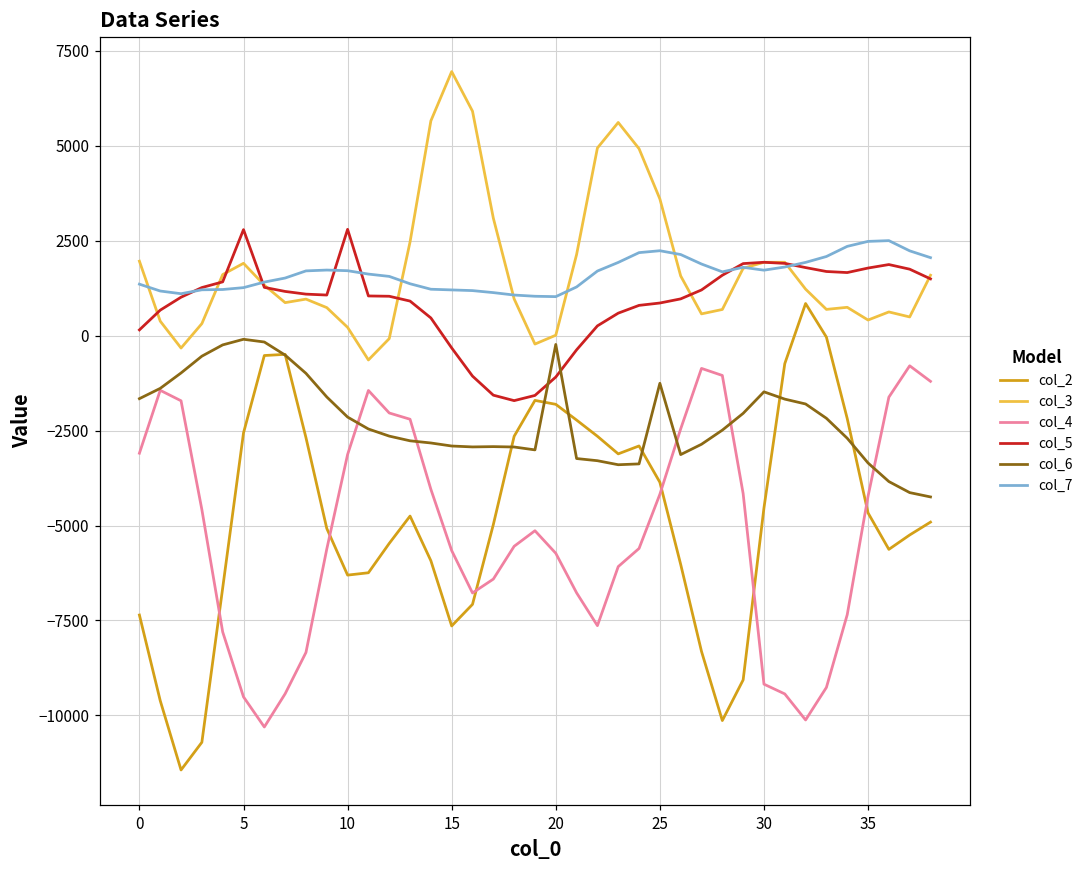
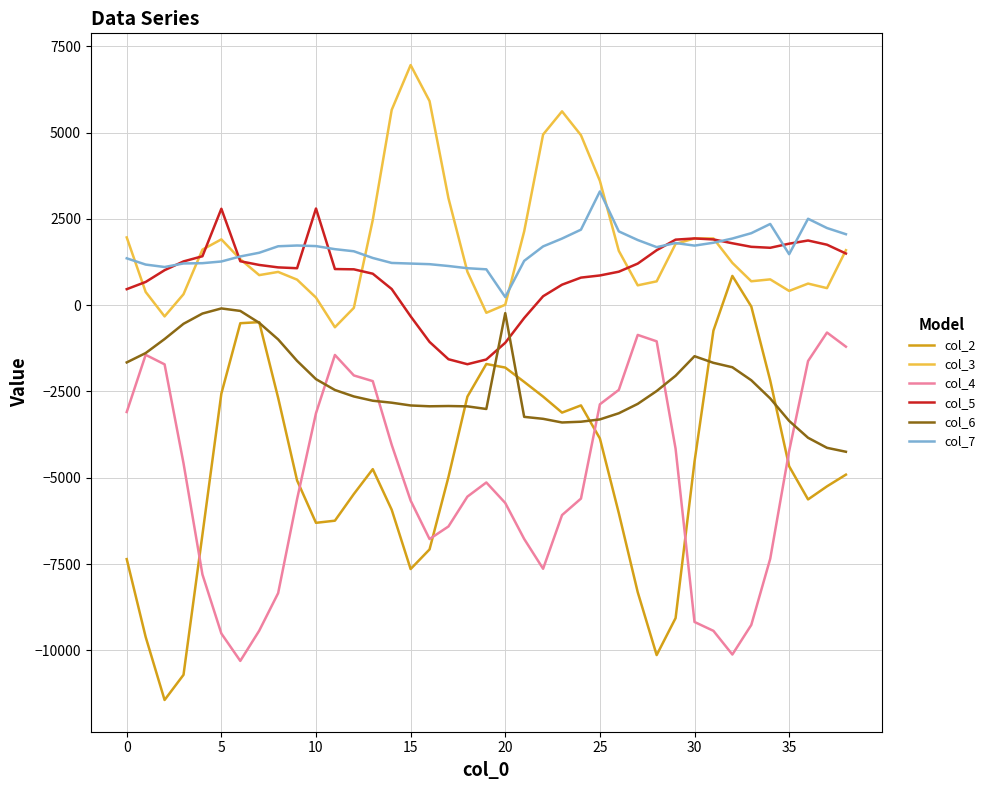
  {
    "col_4": {
      "0": -3100,
      "5": -9500,
      "10": -3100,
      "15": -5700,
      "20": -5700,
-     "25": -4200,
+     "25": -2900,
      "30": -9200,
      "35": -4200
    },
    "col_5": {
-     "0": 200,
+     "0": 500,
      "5": 2800,
      "10": 2800,
      "15": -300,
      "20": -1100,
      "25": 900,
      "35": 1800
    },
    "col_6": {
      "0": -1700,
      "5": -100,
      "10": -2100,
      "15": -2900,
      "20": -200,
-     "25": -1300,
+     "25": -3300,
      "30": -1500,
      "35": -3400
    },
    "col_7": {
      "0": 1400,
      "5": 1300,
      "10": 1700,
      "15": 1200,
-     "20": 1000,
-     "25": 2200,
+     "20": 200,
+     "25": 3300,
      "30": 1700,
-     "35": 2500
+     "35": 1500
    }
  }
